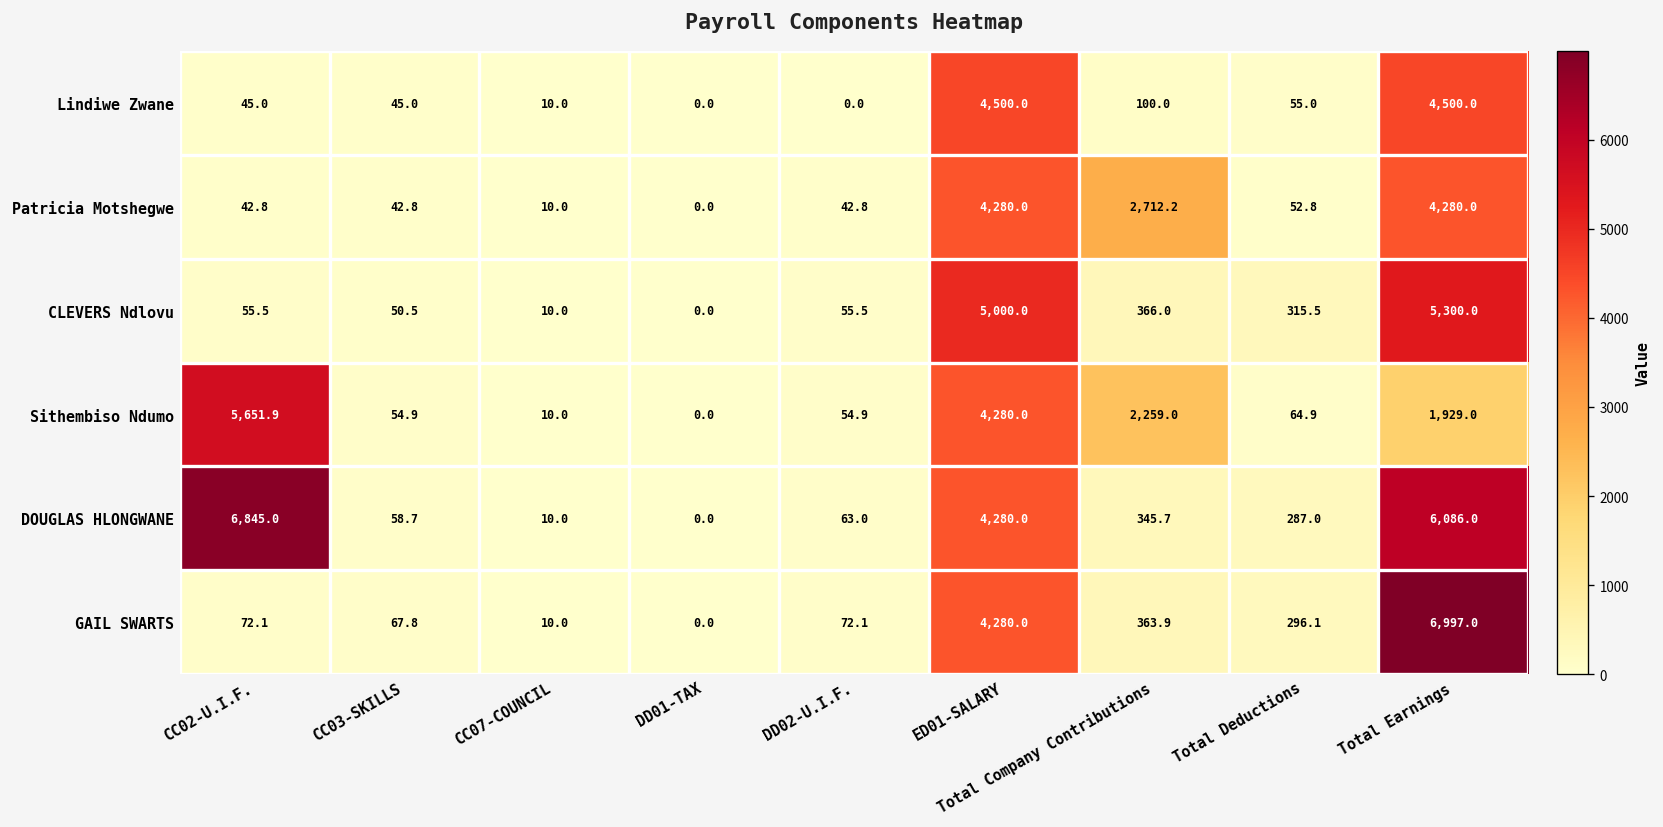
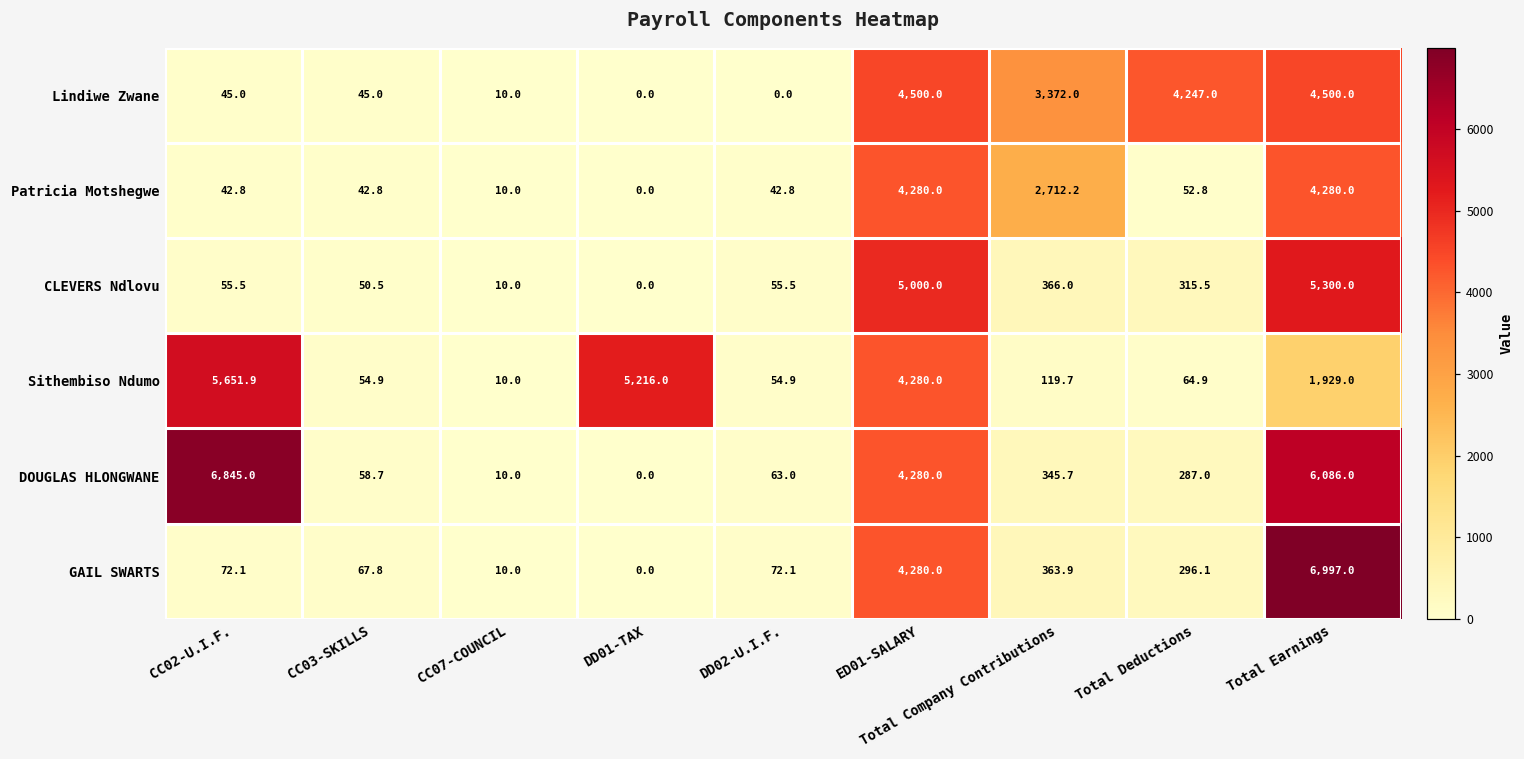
  {
    "Lindiwe Zwane": {
      "CC02-U.I.F.": "45.0",
      "CC03-SKILLS": "45.0",
      "CC07-COUNCIL": "10.0",
      "DD01-TAX": "0.0",
      "DD02-U.I.F.": "0.0",
      "ED01-SALARY": "4,500.0",
-     "Total Company Contributions": "100.0",
-     "Total Deductions": "55.0",
+     "Total Company Contributions": "3,372.0",
+     "Total Deductions": "4,247.0",
      "Total Earnings": "4,500.0"
    },
    "Patricia Motshegwe": {
      "CC02-U.I.F.": "42.8",
      "CC03-SKILLS": "42.8",
      "CC07-COUNCIL": "10.0",
      "DD01-TAX": "0.0",
      "DD02-U.I.F.": "42.8",
      "ED01-SALARY": "4,280.0",
      "Total Company Contributions": "2,712.2",
      "Total Deductions": "52.8",
      "Total Earnings": "4,280.0"
    },
    "CLEVERS Ndlovu": {
      "CC02-U.I.F.": "55.5",
      "CC03-SKILLS": "50.5",
      "CC07-COUNCIL": "10.0",
      "DD01-TAX": "0.0",
      "DD02-U.I.F.": "55.5",
      "ED01-SALARY": "5,000.0",
      "Total Company Contributions": "366.0",
      "Total Deductions": "315.5",
      "Total Earnings": "5,300.0"
    },
    "Sithembiso Ndumo": {
      "CC02-U.I.F.": "5,651.9",
      "CC03-SKILLS": "54.9",
      "CC07-COUNCIL": "10.0",
-     "DD01-TAX": "0.0",
+     "DD01-TAX": "5,216.0",
      "DD02-U.I.F.": "54.9",
      "ED01-SALARY": "4,280.0",
-     "Total Company Contributions": "2,259.0",
+     "Total Company Contributions": "119.7",
      "Total Deductions": "64.9",
      "Total Earnings": "1,929.0"
    },
    "DOUGLAS HLONGWANE": {
      "CC02-U.I.F.": "6,845.0",
      "CC03-SKILLS": "58.7",
      "CC07-COUNCIL": "10.0",
      "DD01-TAX": "0.0",
      "DD02-U.I.F.": "63.0",
      "ED01-SALARY": "4,280.0",
      "Total Company Contributions": "345.7",
      "Total Deductions": "287.0",
      "Total Earnings": "6,086.0"
    },
    "GAIL SWARTS": {
      "CC02-U.I.F.": "72.1",
      "CC03-SKILLS": "67.8",
      "CC07-COUNCIL": "10.0",
      "DD01-TAX": "0.0",
      "DD02-U.I.F.": "72.1",
      "ED01-SALARY": "4,280.0",
      "Total Company Contributions": "363.9",
      "Total Deductions": "296.1",
      "Total Earnings": "6,997.0"
    }
  }
